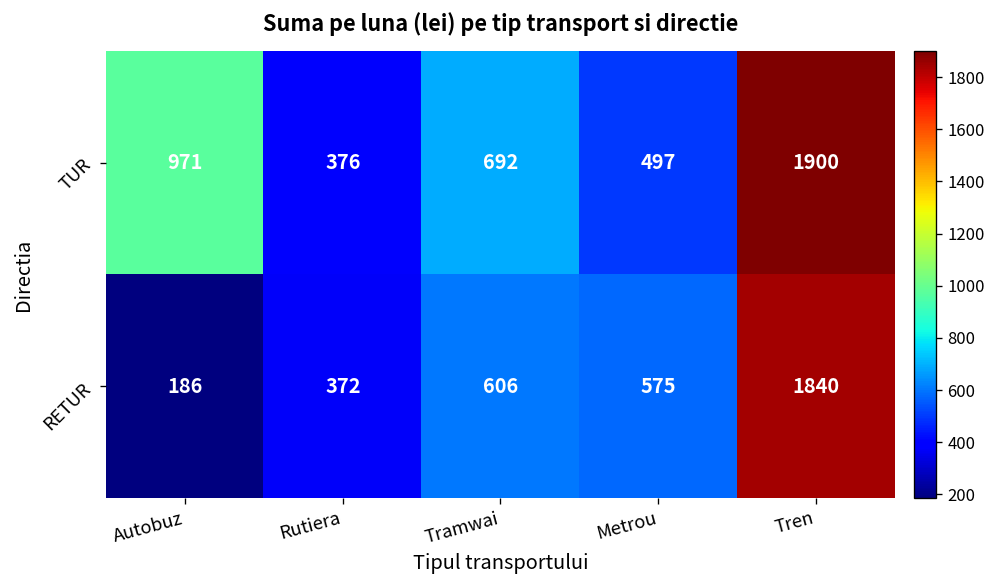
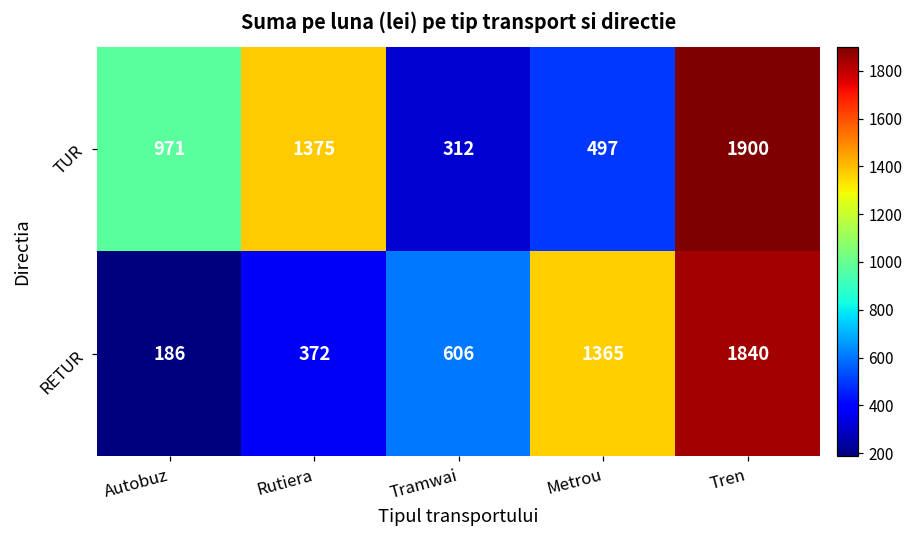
  {
    "TUR": {
      "Autobuz": 971,
-     "Rutiera": 376,
-     "Tramwai": 692,
+     "Rutiera": 1375,
+     "Tramwai": 312,
      "Metrou": 497,
      "Tren": 1900
    },
    "RETUR": {
      "Autobuz": 186,
      "Rutiera": 372,
      "Tramwai": 606,
-     "Metrou": 575,
+     "Metrou": 1365,
      "Tren": 1840
    }
  }
